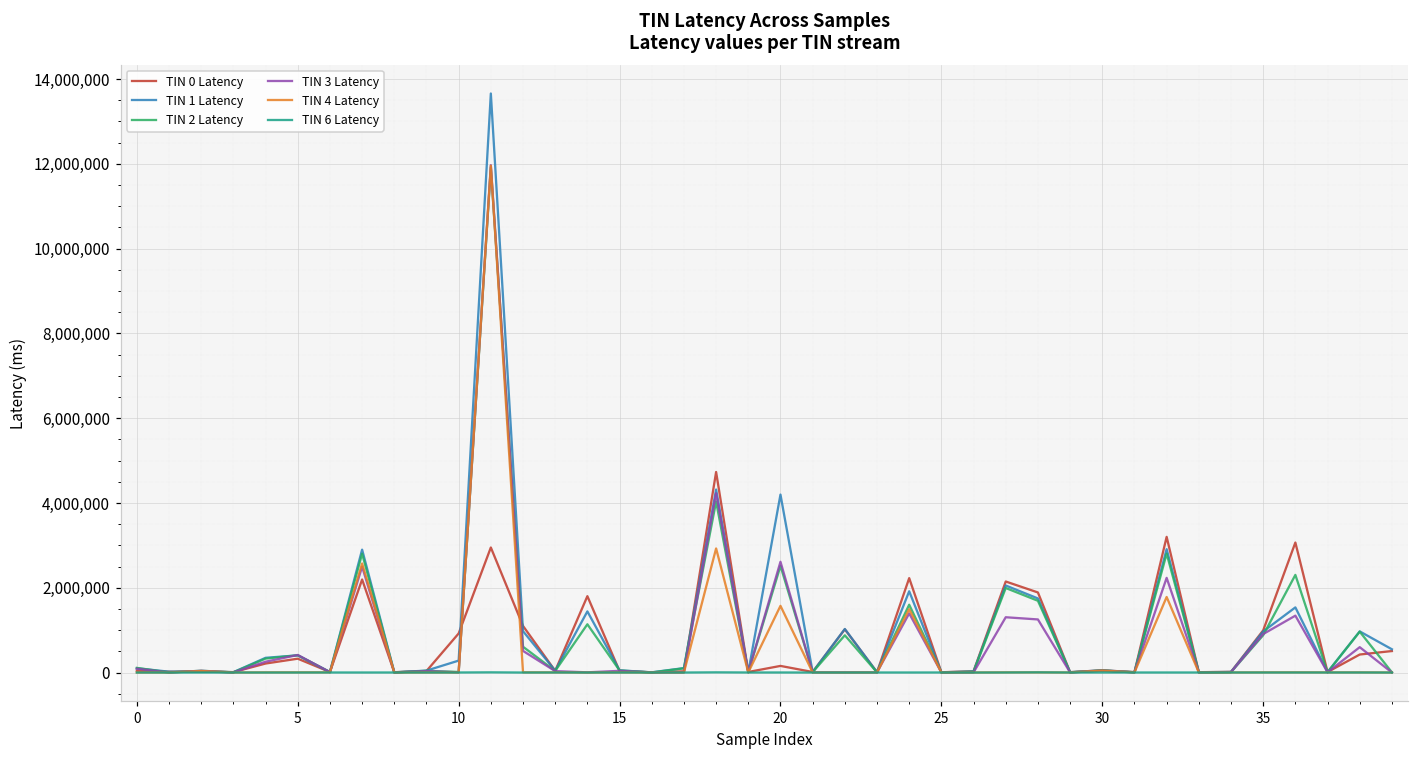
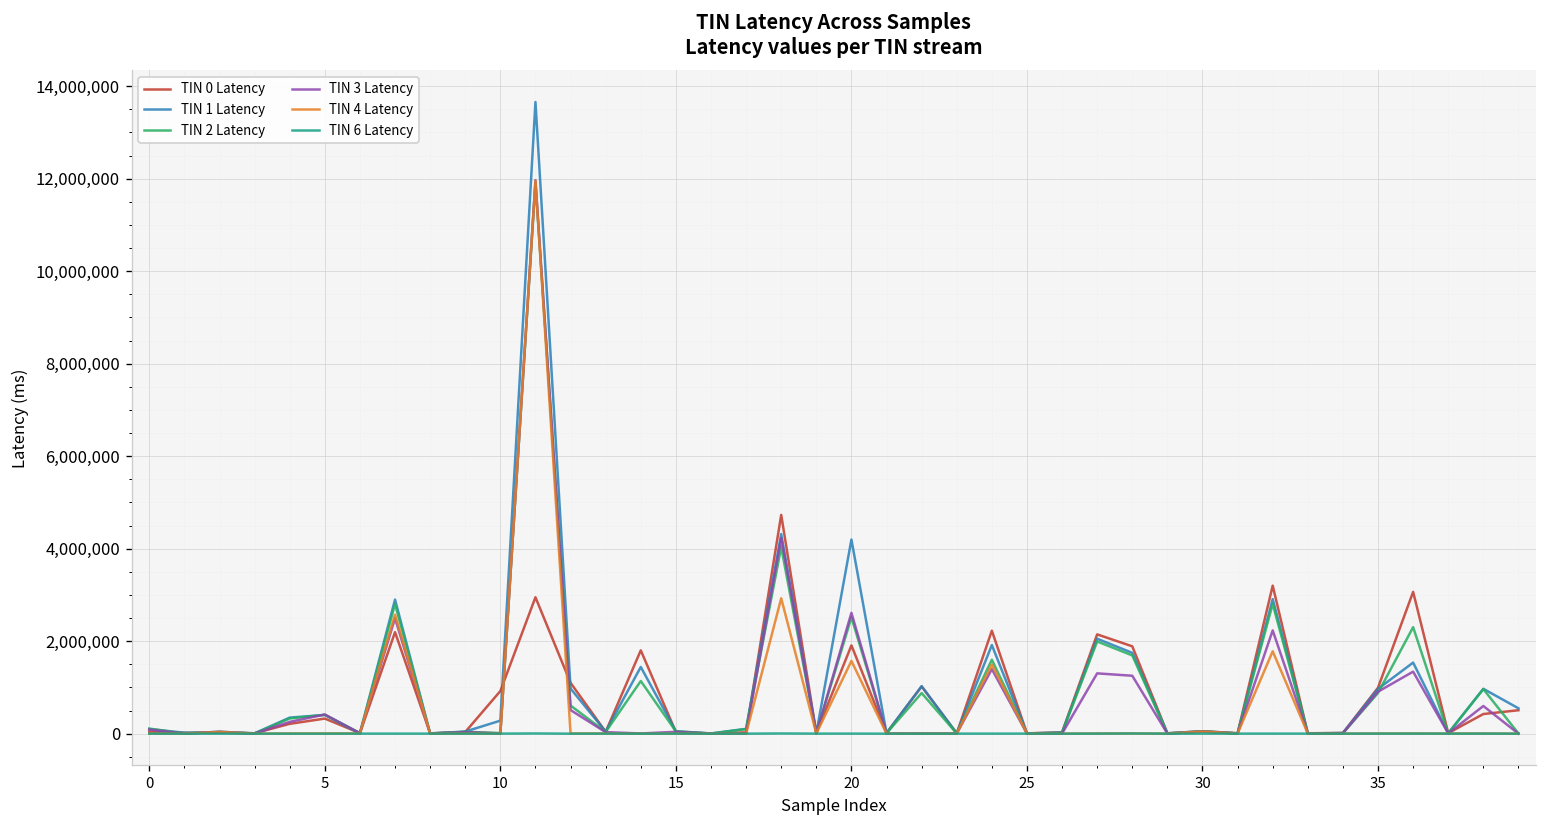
  {
    "TIN 0 Latency": {
      "5": "300,000",
      "10": "900,000",
-     "20": "200,000"
+     "20": "1,900,000"
    },
    "TIN 1 Latency": {
      "10": "300,000",
      "20": "4,200,000"
    },
    "TIN 3 Latency": {
      "20": "2,600,000"
    },
    "TIN 4 Latency": {
      "20": "1,600,000"
    }
  }
